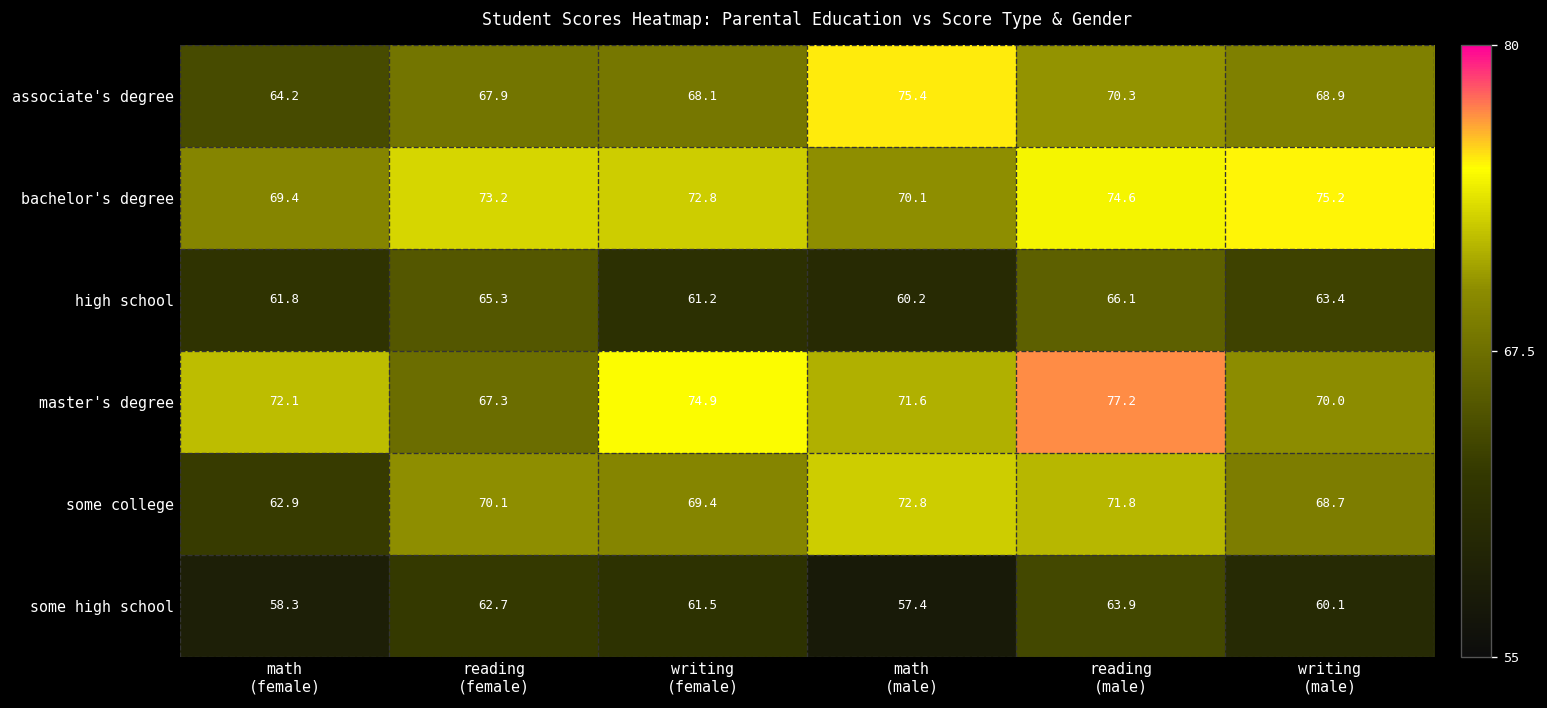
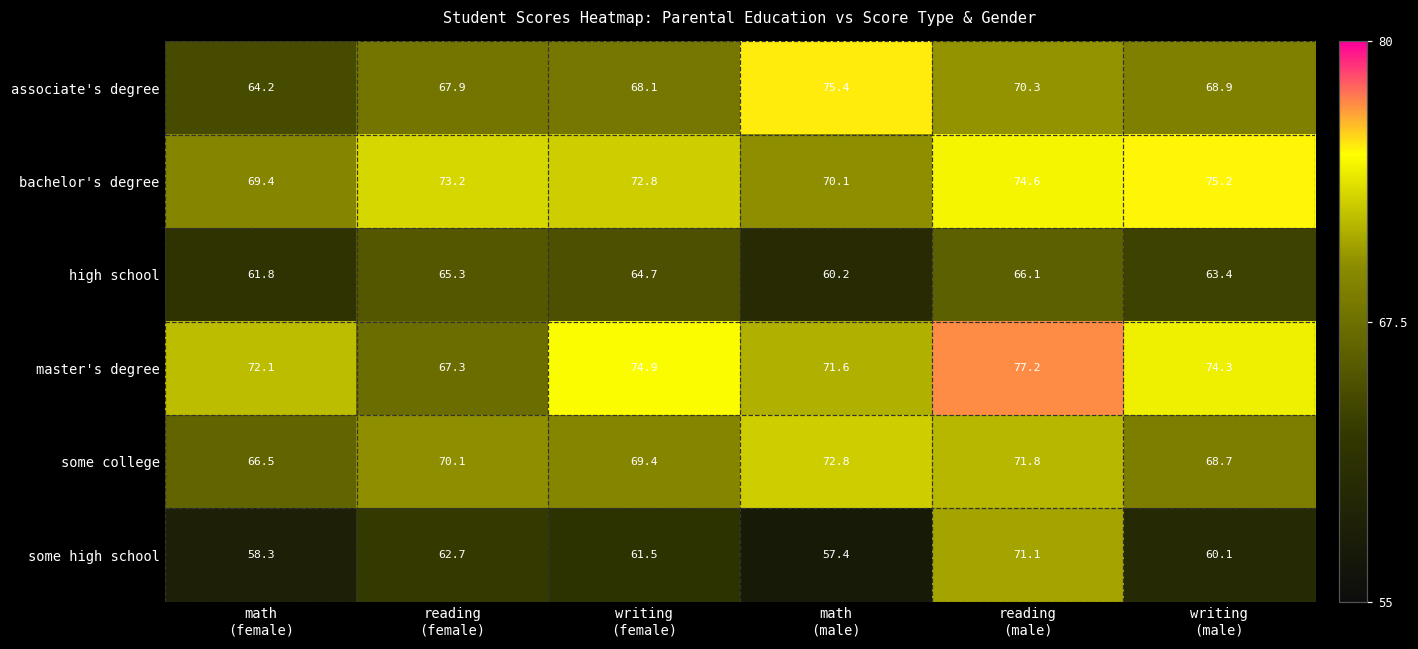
  {
    "associate's degree": {
      "math (female)": 64.2,
      "reading (female)": 67.9,
      "writing (female)": 68.1,
      "math (male)": 75.4,
      "reading (male)": 70.3,
      "writing (male)": 68.9
    },
    "bachelor's degree": {
      "math (female)": 69.4,
      "reading (female)": 73.2,
      "writing (female)": 72.8,
      "math (male)": 70.1,
      "reading (male)": 74.6,
      "writing (male)": 75.2
    },
    "high school": {
      "math (female)": 61.8,
      "reading (female)": 65.3,
-     "writing (female)": 61.2,
+     "writing (female)": 64.7,
      "math (male)": 60.2,
      "reading (male)": 66.1,
      "writing (male)": 63.4
    },
    "master's degree": {
      "math (female)": 72.1,
      "reading (female)": 67.3,
      "writing (female)": 74.9,
      "math (male)": 71.6,
      "reading (male)": 77.2,
-     "writing (male)": 70.0
+     "writing (male)": 74.3
    },
    "some college": {
-     "math (female)": 62.9,
+     "math (female)": 66.5,
      "reading (female)": 70.1,
      "writing (female)": 69.4,
      "math (male)": 72.8,
      "reading (male)": 71.8,
      "writing (male)": 68.7
    },
    "some high school": {
      "math (female)": 58.3,
      "reading (female)": 62.7,
      "writing (female)": 61.5,
      "math (male)": 57.4,
-     "reading (male)": 63.9,
+     "reading (male)": 71.1,
      "writing (male)": 60.1
    }
  }
